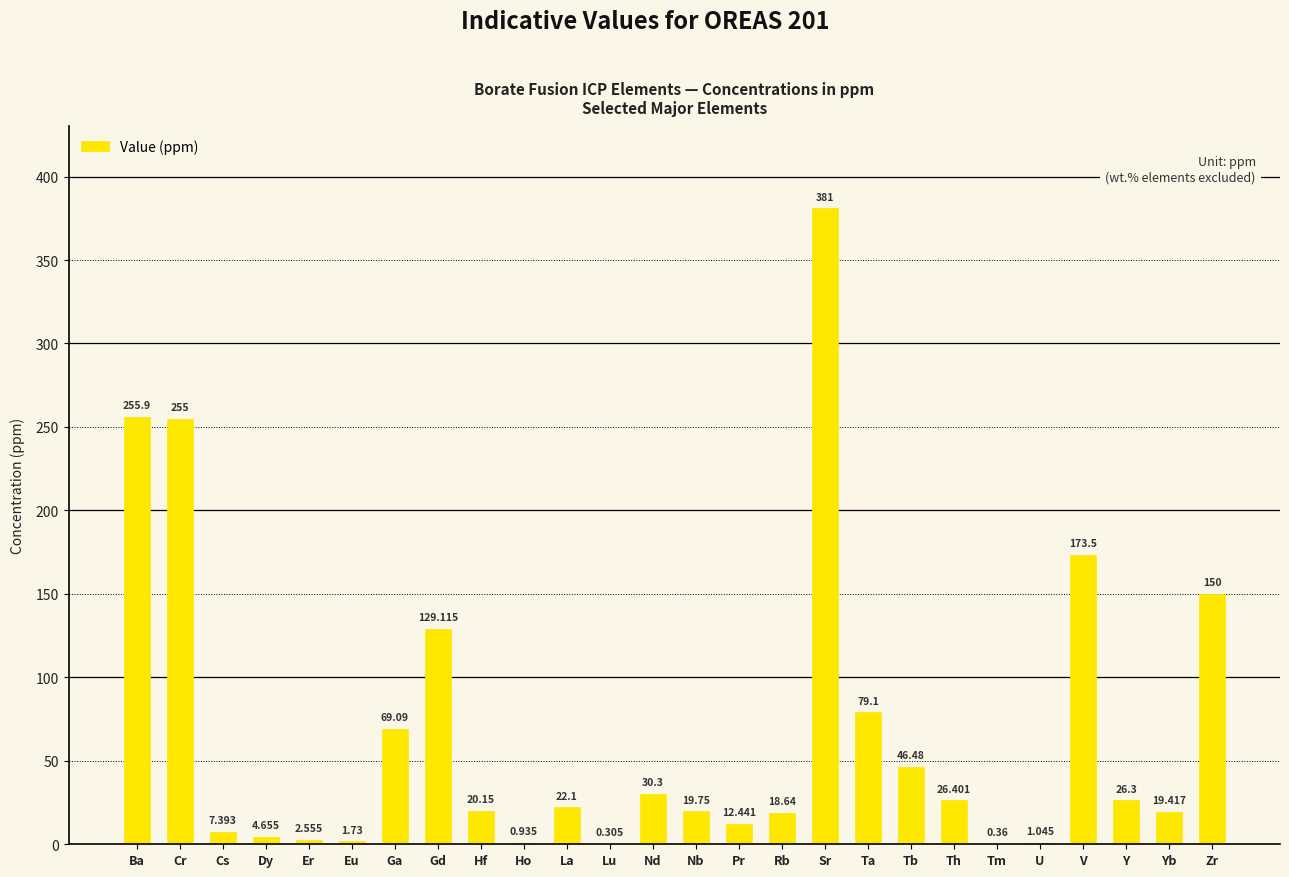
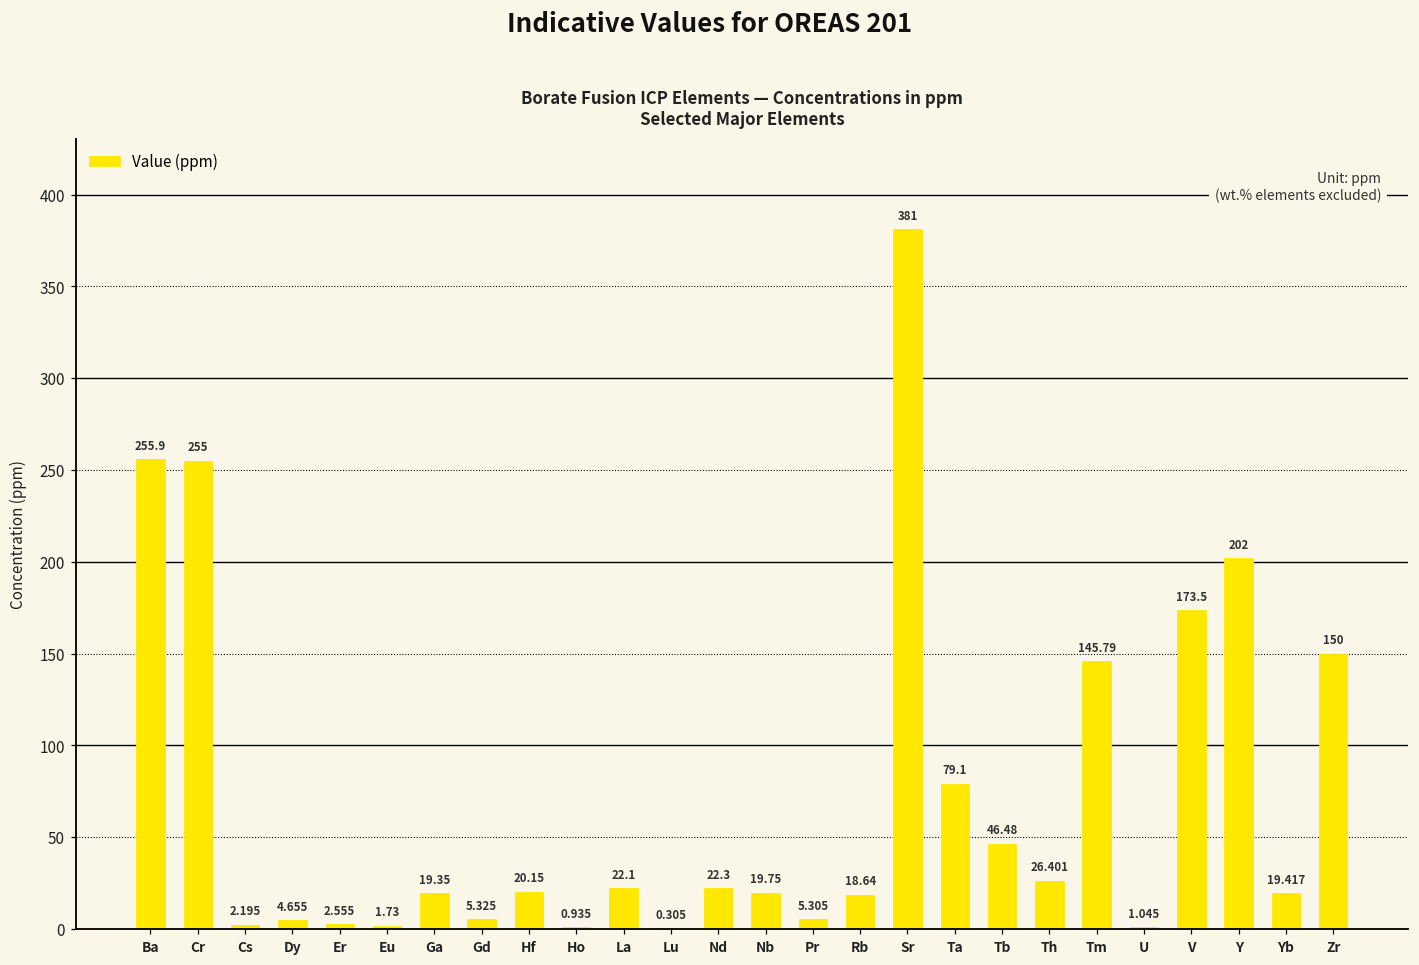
  {
    "Ba": 255.9,
    "Cr": 255,
-   "Cs": 7.393,
+   "Cs": 2.195,
    "Dy": 4.655,
    "Er": 2.555,
    "Eu": 1.73,
-   "Ga": 69.09,
-   "Gd": 129.115,
+   "Ga": 19.35,
+   "Gd": 5.325,
    "Hf": 20.15,
    "Ho": 0.935,
    "La": 22.1,
    "Lu": 0.305,
-   "Nd": 30.3,
+   "Nd": 22.3,
    "Nb": 19.75,
-   "Pr": 12.441,
+   "Pr": 5.305,
    "Rb": 18.64,
    "Sr": 381,
    "Ta": 79.1,
    "Tb": 46.48,
    "Th": 26.401,
-   "Tm": 0.36,
+   "Tm": 145.79,
    "U": 1.045,
    "V": 173.5,
-   "Y": 26.3,
+   "Y": 202,
    "Yb": 19.417,
    "Zr": 150
  }
